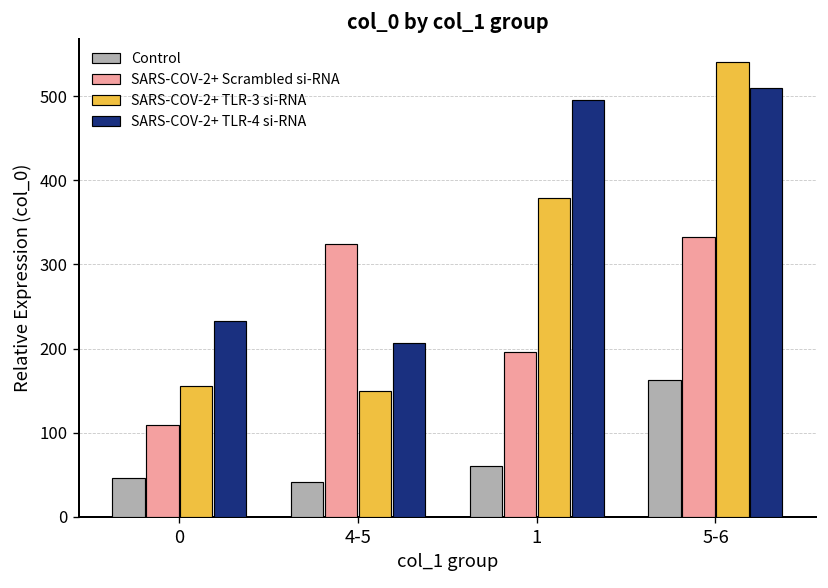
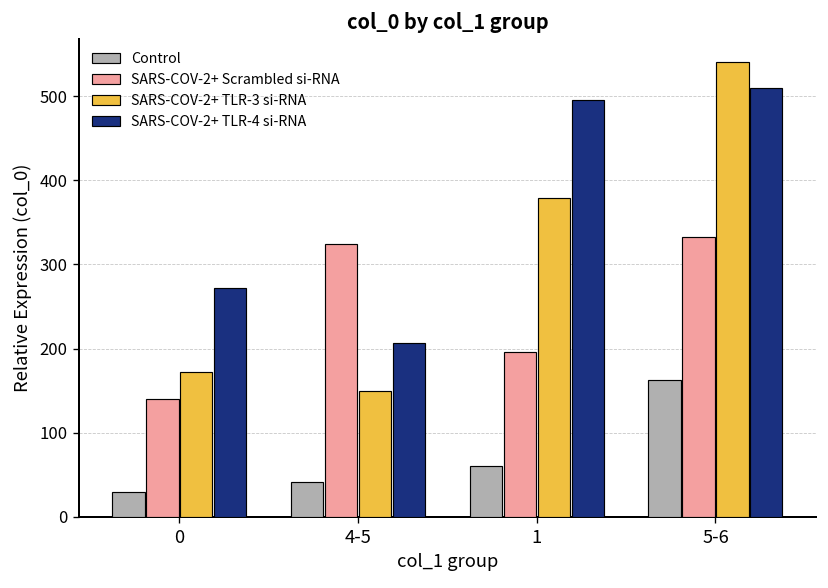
  {
    "Control": {
-     "0": 50,
+     "0": 30,
      "4-5": 40,
      "1": 60,
      "5-6": 160
    },
    "SARS-COV-2+ Scrambled si-RNA": {
-     "0": 110,
+     "0": 140,
      "4-5": 320,
      "1": 200,
      "5-6": 330
    },
    "SARS-COV-2+ TLR-3 si-RNA": {
-     "0": 160,
+     "0": 170,
      "4-5": 150,
      "1": 380,
      "5-6": 540
    },
    "SARS-COV-2+ TLR-4 si-RNA": {
-     "0": 230,
+     "0": 270,
      "4-5": 210,
      "1": 500,
      "5-6": 510
    }
  }
